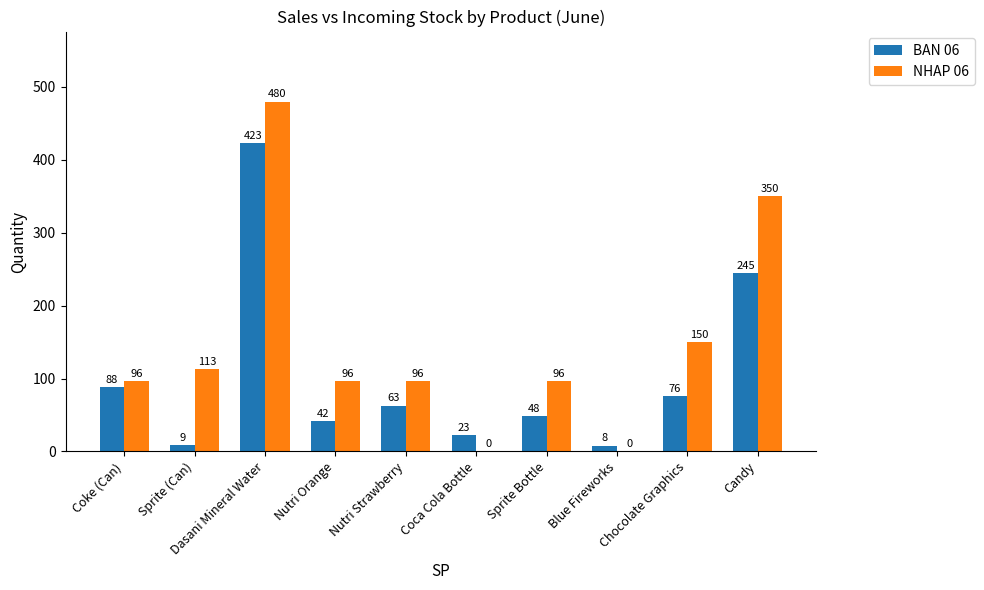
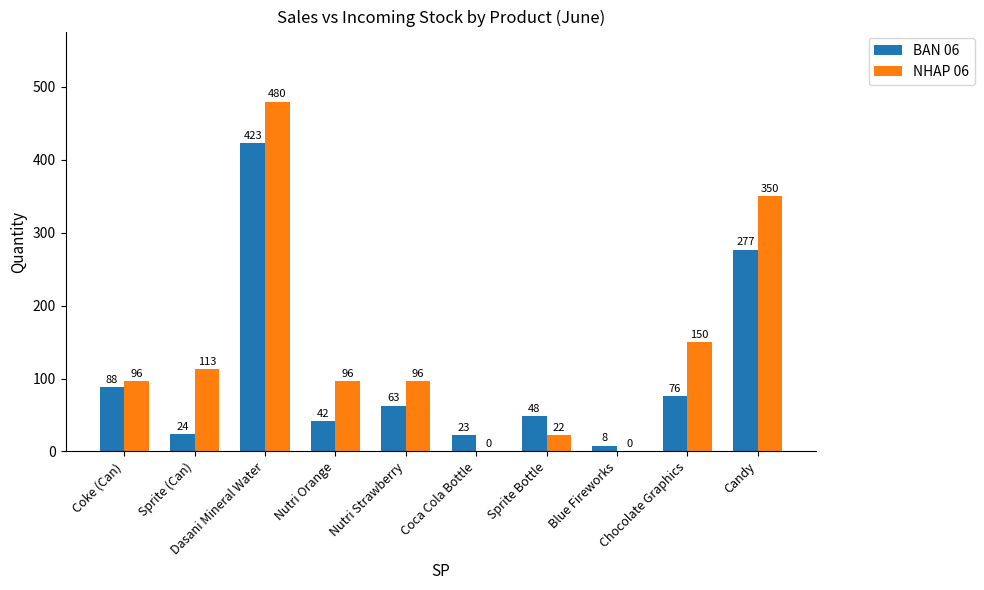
  {
    "BAN 06": {
      "Coke (Can)": 88,
-     "Sprite (Can)": 9,
+     "Sprite (Can)": 24,
      "Dasani Mineral Water": 423,
      "Nutri Orange": 42,
      "Nutri Strawberry": 63,
      "Coca Cola Bottle": 23,
      "Sprite Bottle": 48,
      "Blue Fireworks": 8,
      "Chocolate Graphics": 76,
-     "Candy": 245
+     "Candy": 277
    },
    "NHAP 06": {
      "Coke (Can)": 96,
      "Sprite (Can)": 113,
      "Dasani Mineral Water": 480,
      "Nutri Orange": 96,
      "Nutri Strawberry": 96,
      "Coca Cola Bottle": 0,
-     "Sprite Bottle": 96,
+     "Sprite Bottle": 22,
      "Blue Fireworks": 0,
      "Chocolate Graphics": 150,
      "Candy": 350
    }
  }
